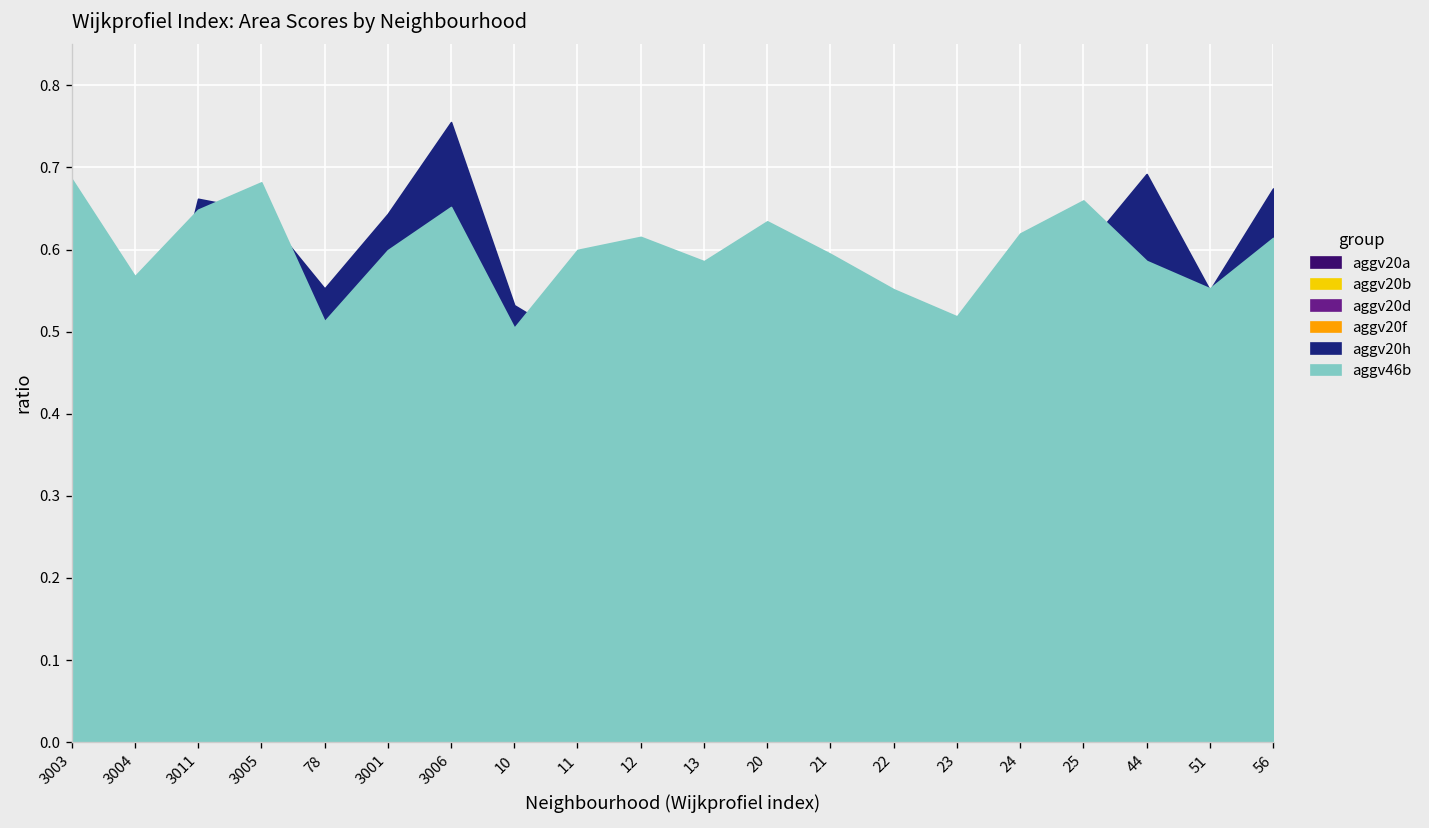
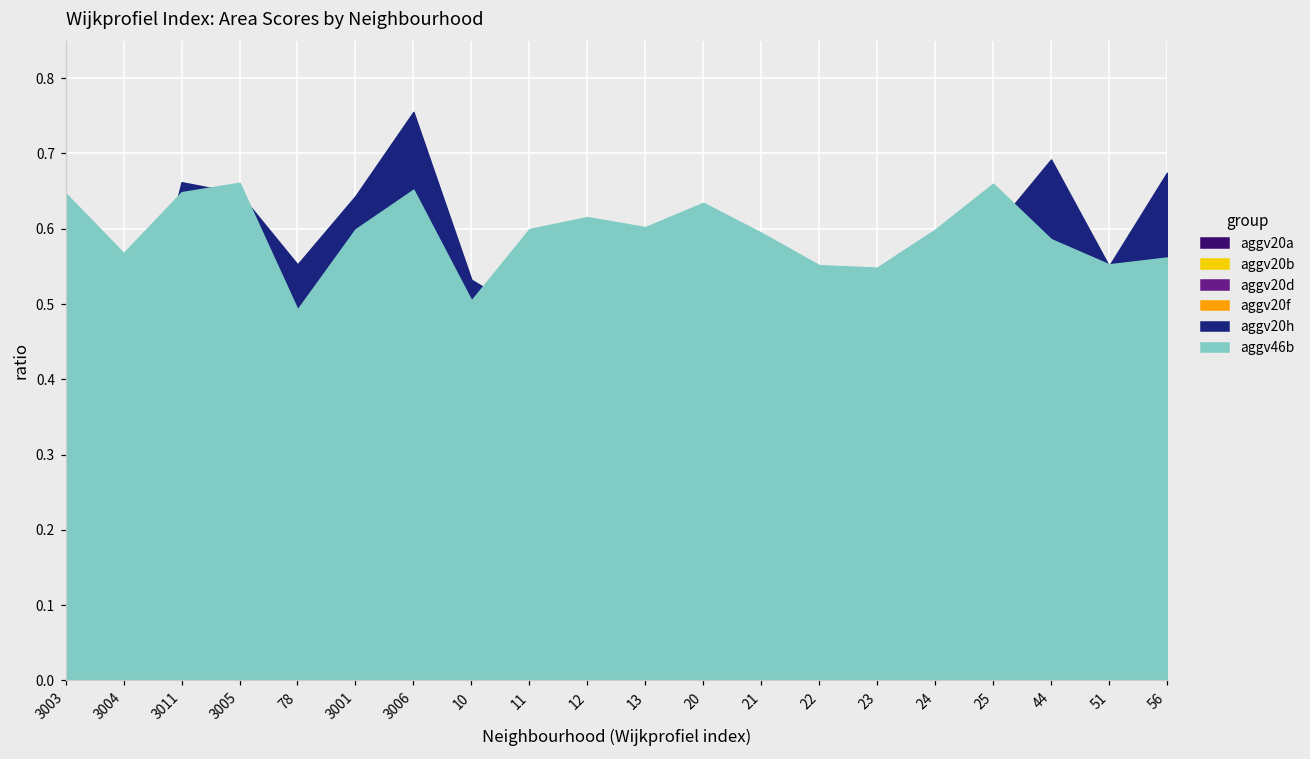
  {
    "aggv46b": {
-     "3003": 0.69,
+     "3003": 0.65,
      "3004": 0.57,
      "3011": 0.65,
-     "3005": 0.68,
-     "78": 0.51,
+     "3005": 0.66,
+     "78": 0.49,
      "3001": 0.60,
      "3006": 0.65,
      "10": 0.50,
      "11": 0.60,
      "12": 0.62,
-     "13": 0.59,
+     "13": 0.60,
      "20": 0.63,
      "21": 0.59,
      "22": 0.55,
-     "23": 0.52,
-     "24": 0.62,
+     "23": 0.55,
+     "24": 0.60,
      "25": 0.66,
      "44": 0.59,
-     "56": 0.61
+     "56": 0.56
    }
  }
